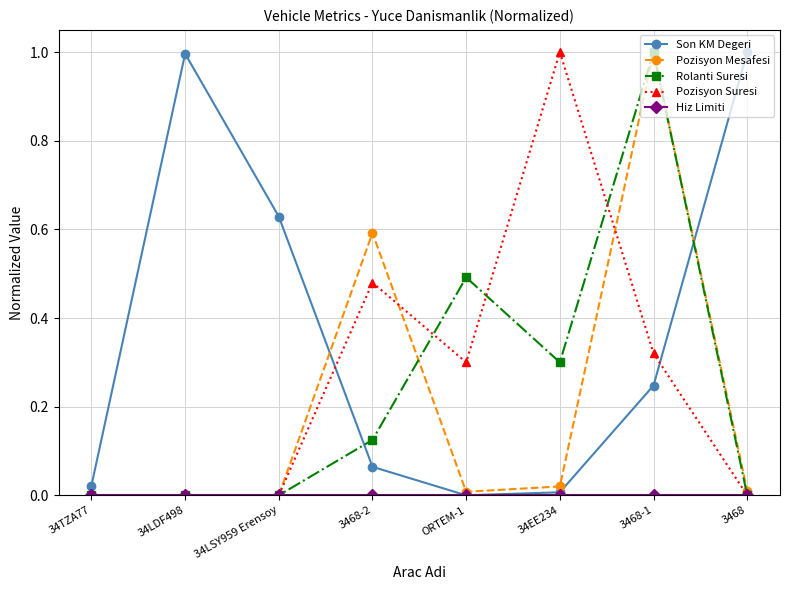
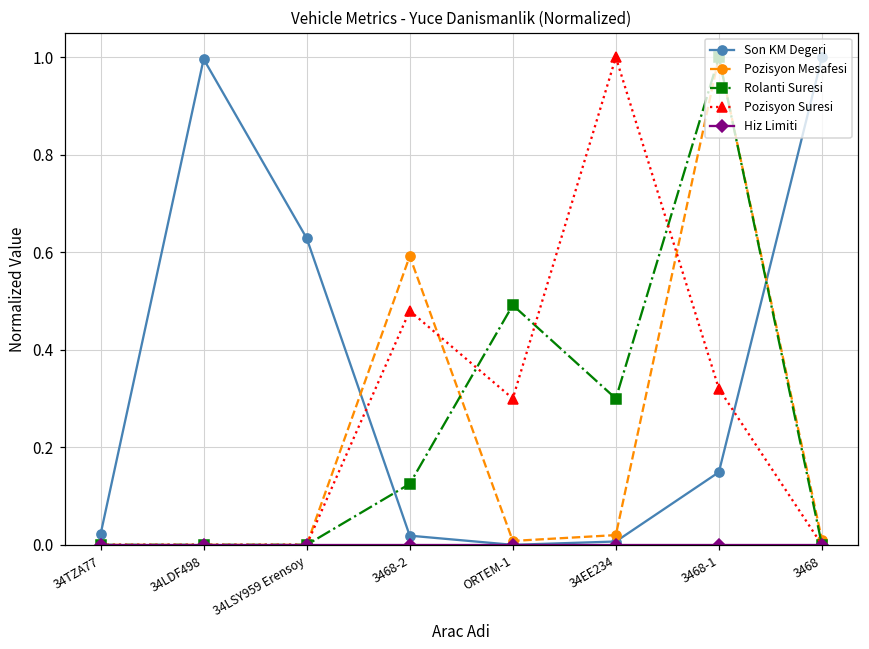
  {
    "Son KM Degeri": {
      "34TZA77": 0.02,
      "34LDF498": 1.00,
      "34LSY959 Erensoy": 0.63,
-     "3468-2": 0.06,
+     "3468-2": 0.02,
      "34EE234": 0.01,
-     "3468-1": 0.25
+     "3468-1": 0.15
    },
    "Pozisyon Mesafesi": {
      "3468-2": 0.59,
      "ORTEM-1": 0.01,
      "34EE234": 0.02,
      "3468": 0.01
    },
    "Rolanti Suresi": {
      "3468-2": 0.13,
      "ORTEM-1": 0.49,
      "34EE234": 0.30
    },
    "Pozisyon Suresi": {
      "3468-2": 0.48,
      "ORTEM-1": 0.30,
      "34EE234": 1.00,
      "3468-1": 0.32
    },
    "Hiz Limiti": {
      "3468-2": 0.00,
      "34EE234": 0.00,
      "3468-1": 0.00
    }
  }
